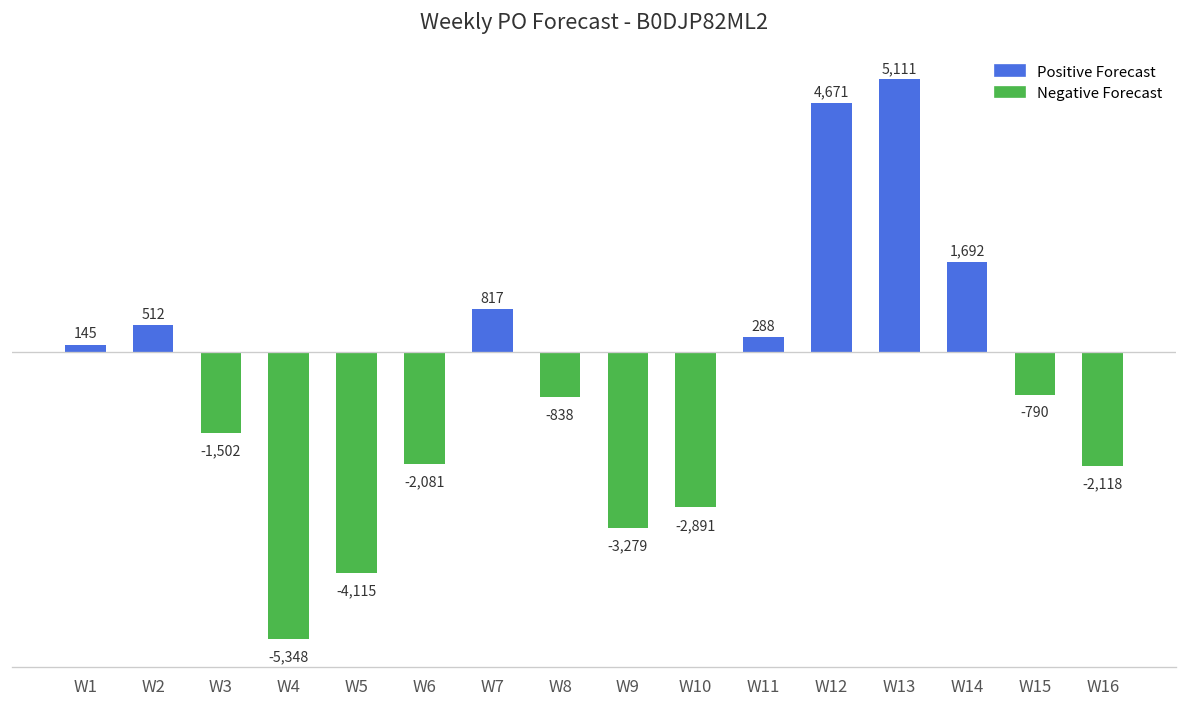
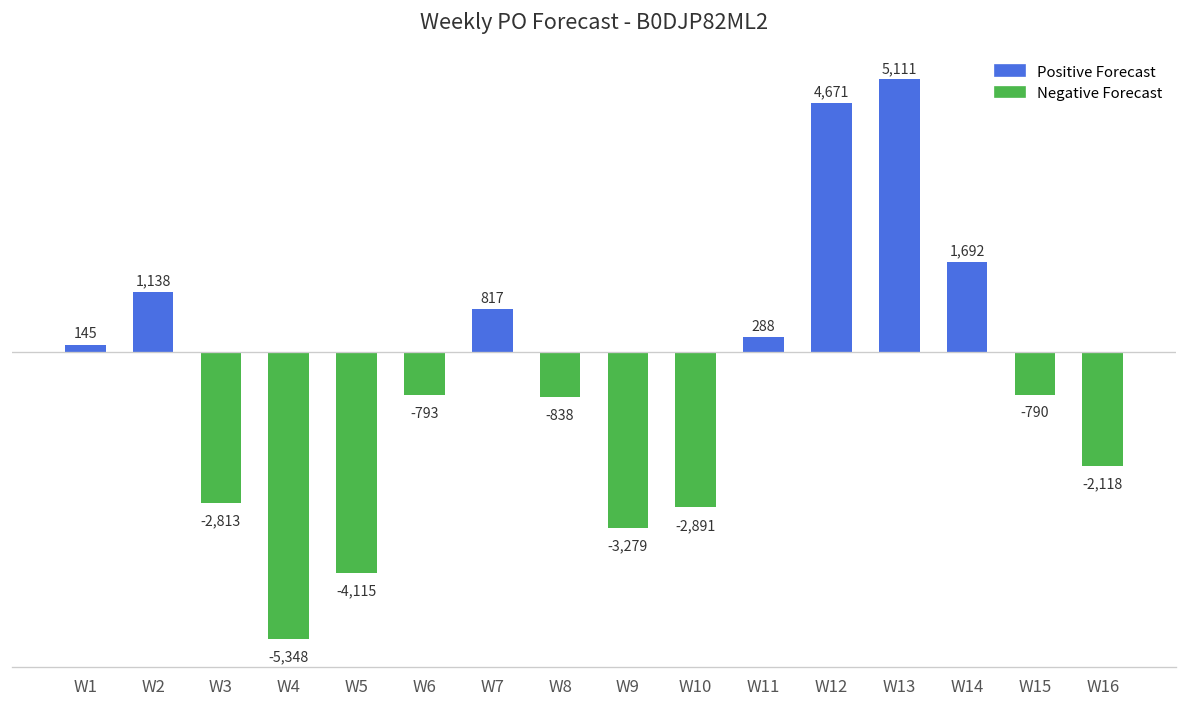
  {
    "Positive Forecast": {
      "W1": "145",
-     "W2": "512",
+     "W2": "1,138",
      "W7": "817",
      "W11": "288",
      "W12": "4,671",
      "W13": "5,111",
      "W14": "1,692"
    },
    "Negative Forecast": {
-     "W3": "-1,502",
+     "W3": "-2,813",
      "W4": "-5,348",
      "W5": "-4,115",
-     "W6": "-2,081",
+     "W6": "-793",
      "W8": "-838",
      "W9": "-3,279",
      "W10": "-2,891",
      "W15": "-790",
      "W16": "-2,118"
    }
  }
